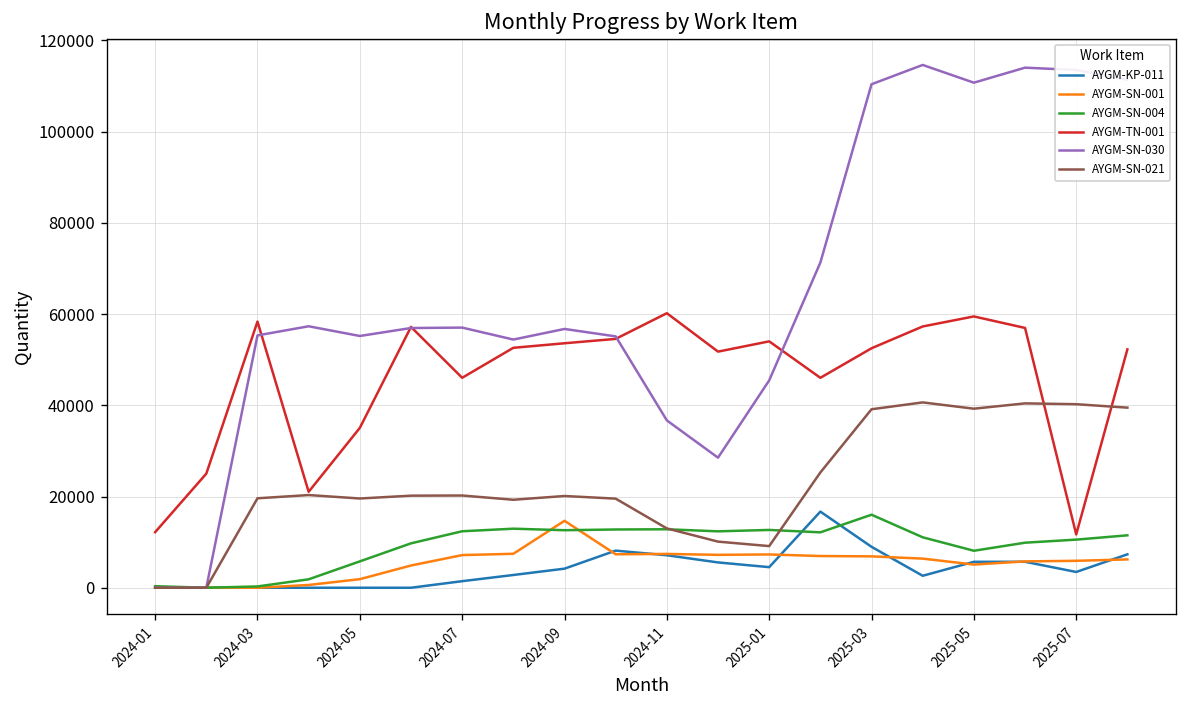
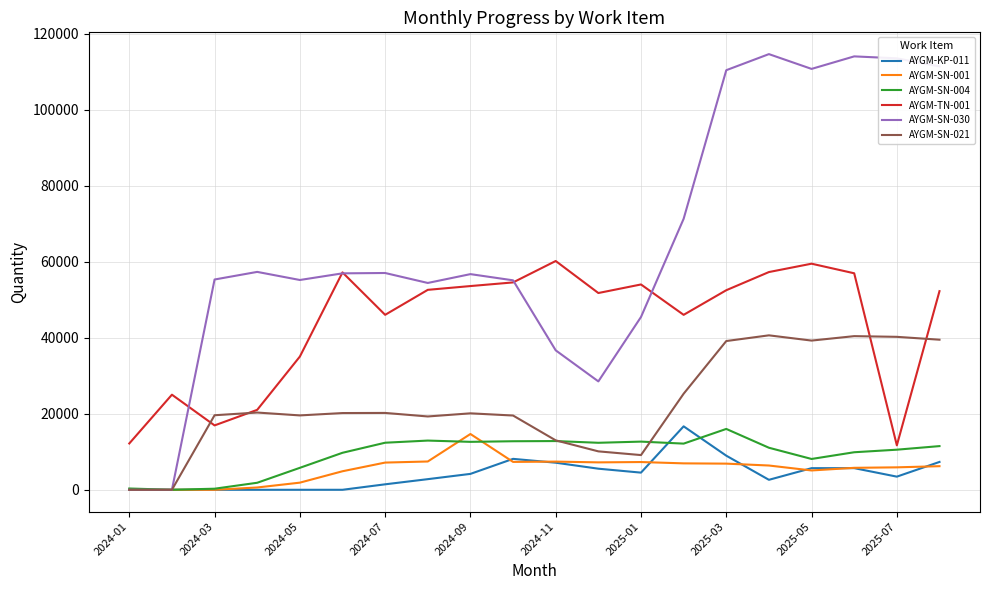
  {
    "AYGM-KP-011": {
      "2024-05": 0,
      "2024-07": 1000,
      "2024-09": 4000,
      "2025-01": 5000,
      "2025-03": 9000,
      "2025-07": 3000
    },
    "AYGM-SN-001": {
      "2024-05": 2000,
      "2024-07": 7000,
      "2024-09": 15000,
      "2025-01": 7000,
      "2025-03": 7000,
      "2025-07": 6000
    },
    "AYGM-SN-004": {
      "2024-05": 6000,
      "2024-07": 12000,
      "2024-09": 13000,
      "2025-01": 13000,
      "2025-03": 16000,
      "2025-05": 8000,
      "2025-07": 11000
    },
    "AYGM-TN-001": {
      "2024-01": 12000,
-     "2024-03": 58000,
+     "2024-03": 17000,
      "2024-05": 35000,
      "2024-07": 46000,
      "2024-09": 54000,
      "2024-11": 60000,
      "2025-01": 54000,
      "2025-03": 52000,
      "2025-05": 59000,
      "2025-07": 12000
    },
    "AYGM-SN-030": {
      "2024-03": 55000,
      "2024-05": 55000,
      "2024-07": 57000,
      "2024-09": 57000,
      "2024-11": 37000,
      "2025-01": 45000,
      "2025-03": 110000,
      "2025-05": 111000
    },
    "AYGM-SN-021": {
      "2024-03": 20000,
      "2024-05": 20000,
      "2024-07": 20000,
      "2024-09": 20000,
      "2025-01": 9000,
      "2025-03": 39000,
      "2025-05": 39000,
      "2025-07": 40000
    }
  }
